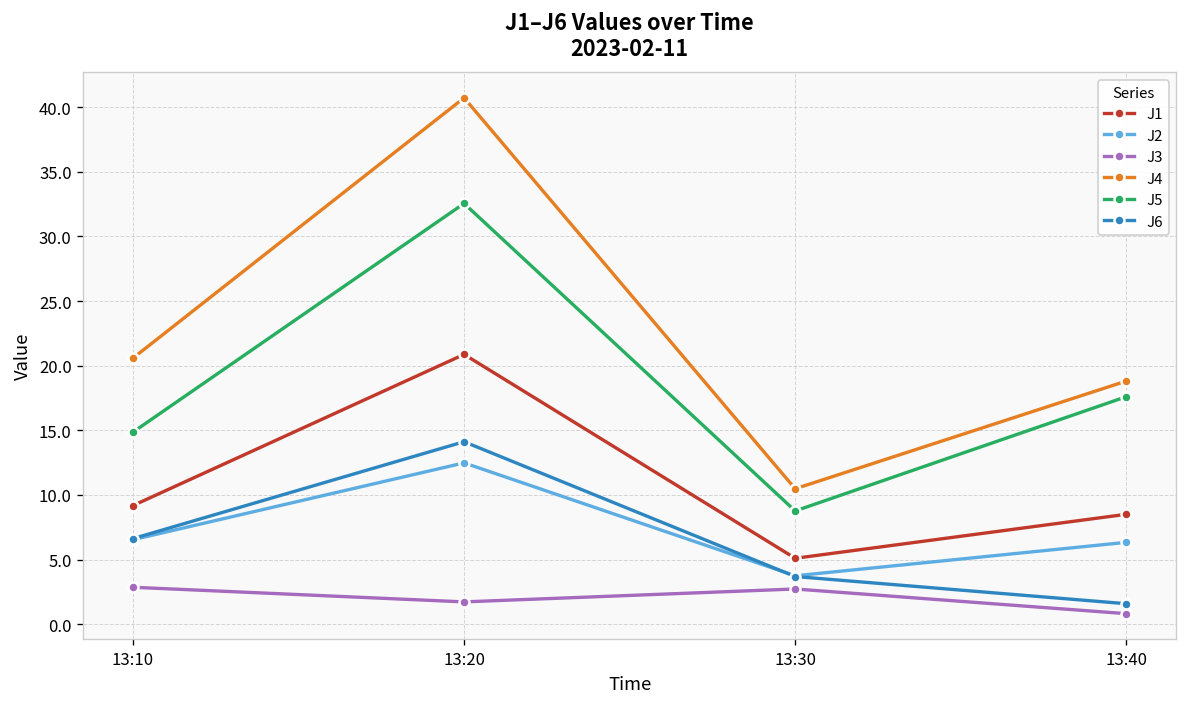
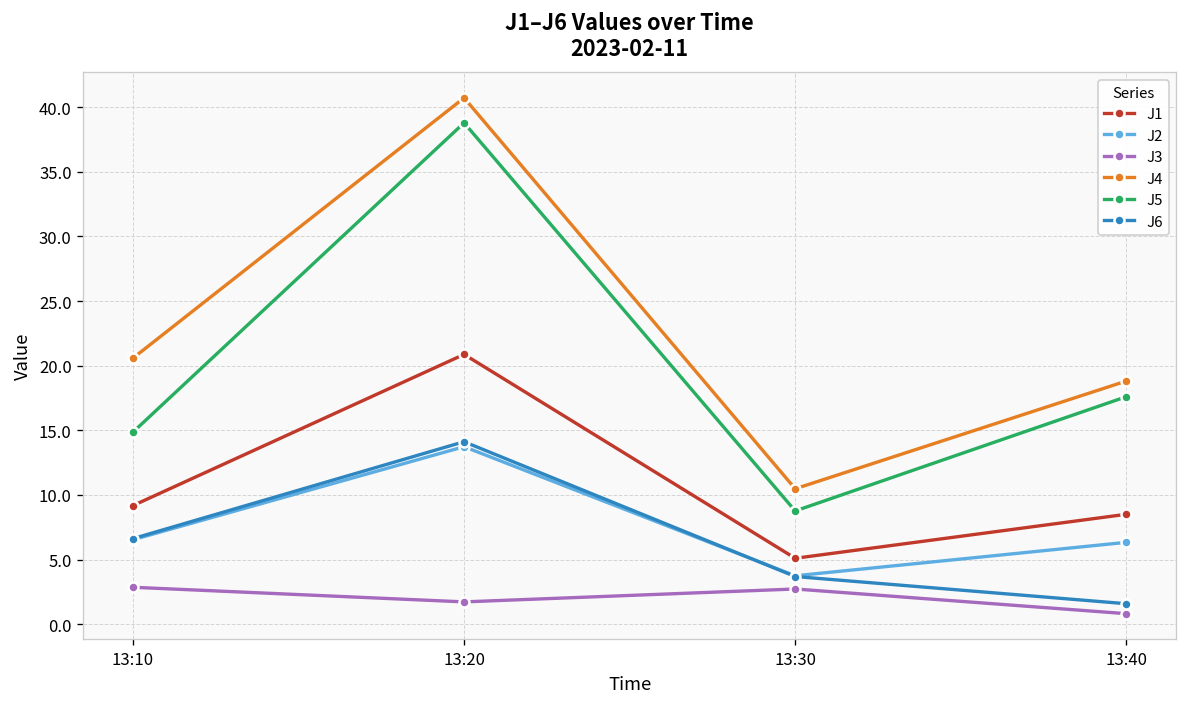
  {
    "J1": {
      "13:10": 9.2,
      "13:20": 20.9,
      "13:30": 5.1,
      "13:40": 8.5
    },
    "J2": {
-     "13:20": 12.5,
+     "13:20": 13.7,
      "13:40": 6.3
    },
    "J3": {
      "13:10": 2.9,
      "13:20": 1.7,
      "13:30": 2.7,
      "13:40": 0.8
    },
    "J4": {
      "13:10": 20.6,
      "13:20": 40.7,
      "13:30": 10.5,
      "13:40": 18.8
    },
    "J5": {
      "13:10": 14.9,
-     "13:20": 32.6,
+     "13:20": 38.8,
      "13:30": 8.8,
      "13:40": 17.6
    },
    "J6": {
      "13:20": 14.1,
      "13:40": 1.6
    }
  }
